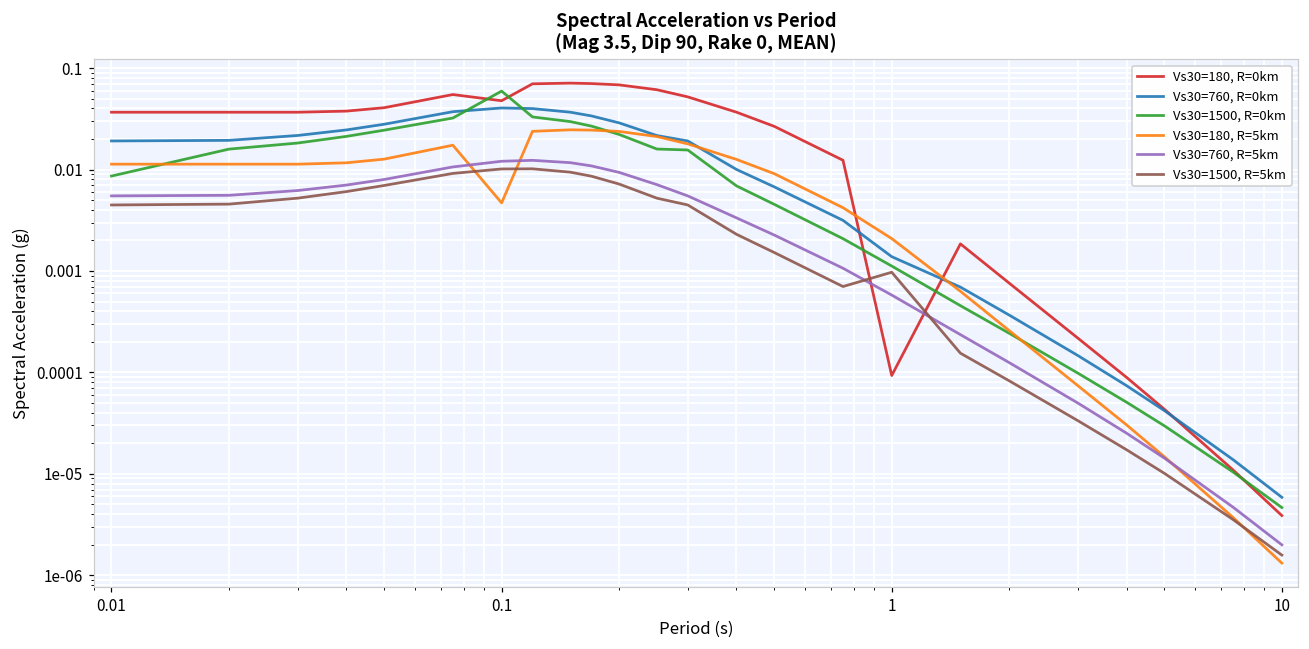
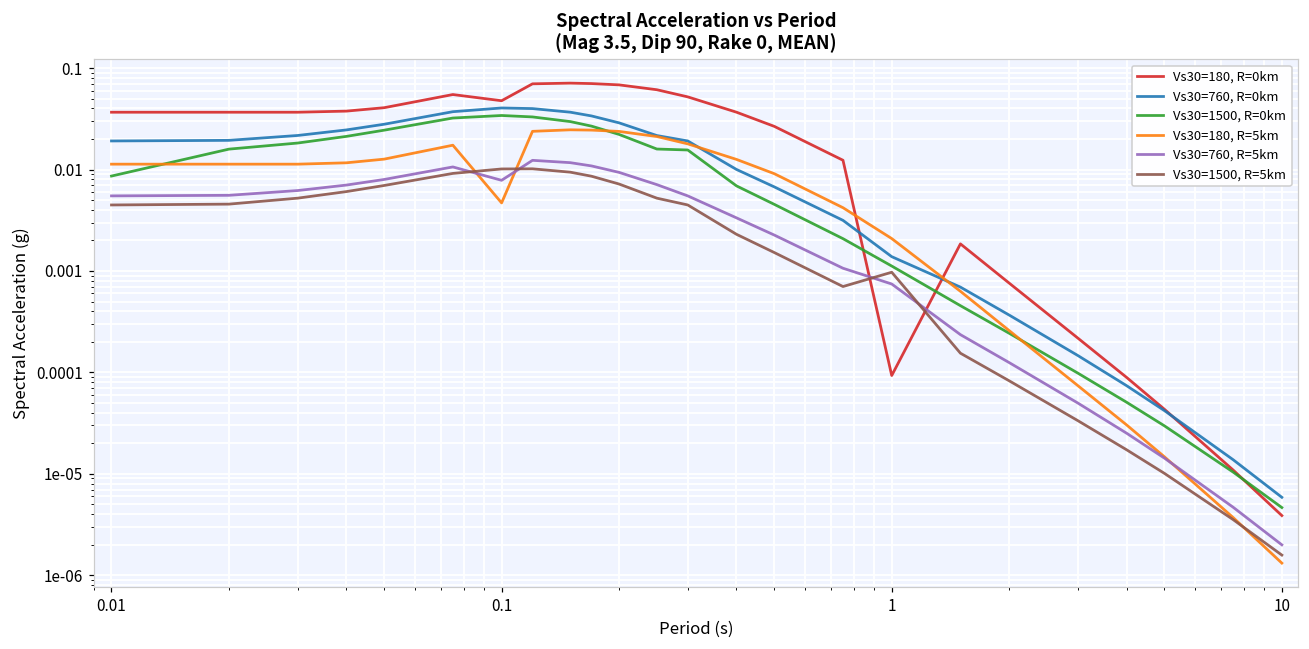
  {
    "Vs30=180, R=0km": {
      "0.01": 0.037,
      "0.1": 0.05,
      "1": 0.00009,
      "10": 0.0000039
    },
    "Vs30=760, R=0km": {
      "0.01": 0.019,
      "0.1": 0.04,
      "1": 0.0014,
      "10": 0.000006
    },
    "Vs30=1500, R=0km": {
      "0.01": 0.009,
-     "0.1": 0.06,
+     "0.1": 0.034,
      "1": 0.0011,
      "10": 0.000005
    },
    "Vs30=180, R=5km": {
      "0.01": 0.011,
      "0.1": 0.005,
      "1": 0.0021,
      "10": 0.0000013
    },
    "Vs30=760, R=5km": {
      "0.01": 0.006,
-     "0.1": 0.012,
-     "1": 0.0006,
+     "0.1": 0.008,
+     "1": 0.0007,
      "10": 0.0000020
    },
    "Vs30=1500, R=5km": {
      "0.01": 0.004,
      "0.1": 0.010,
      "1": 0.0010,
      "10": 0.0000016
    }
  }
